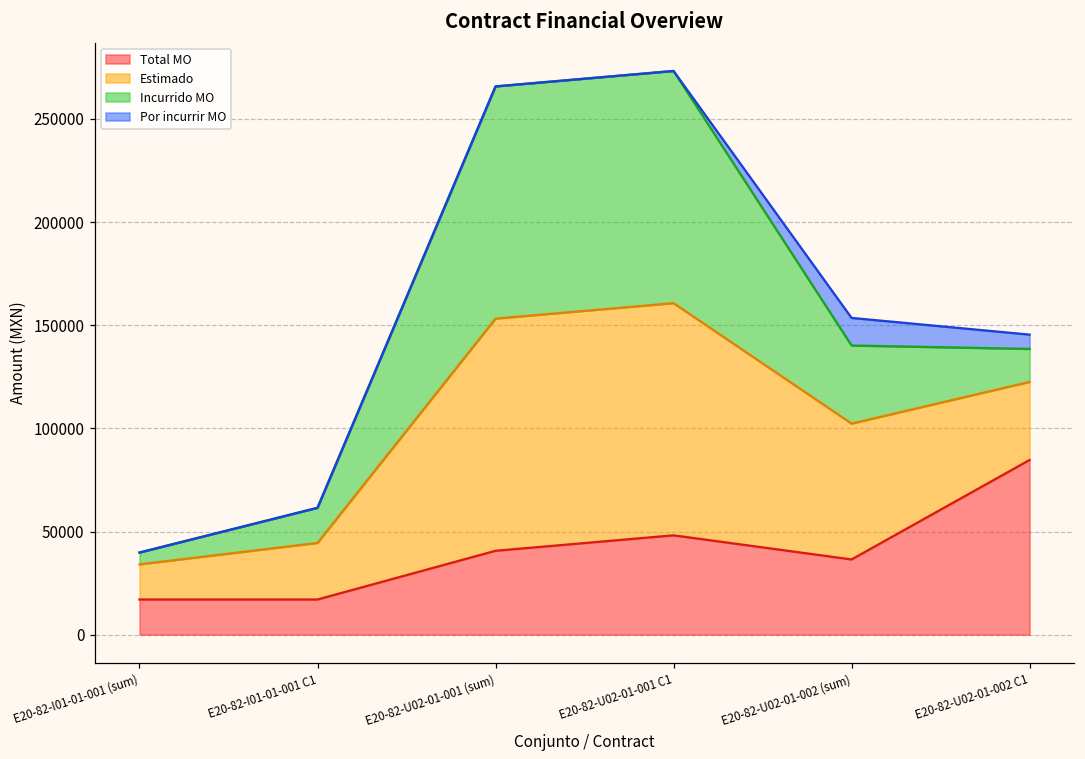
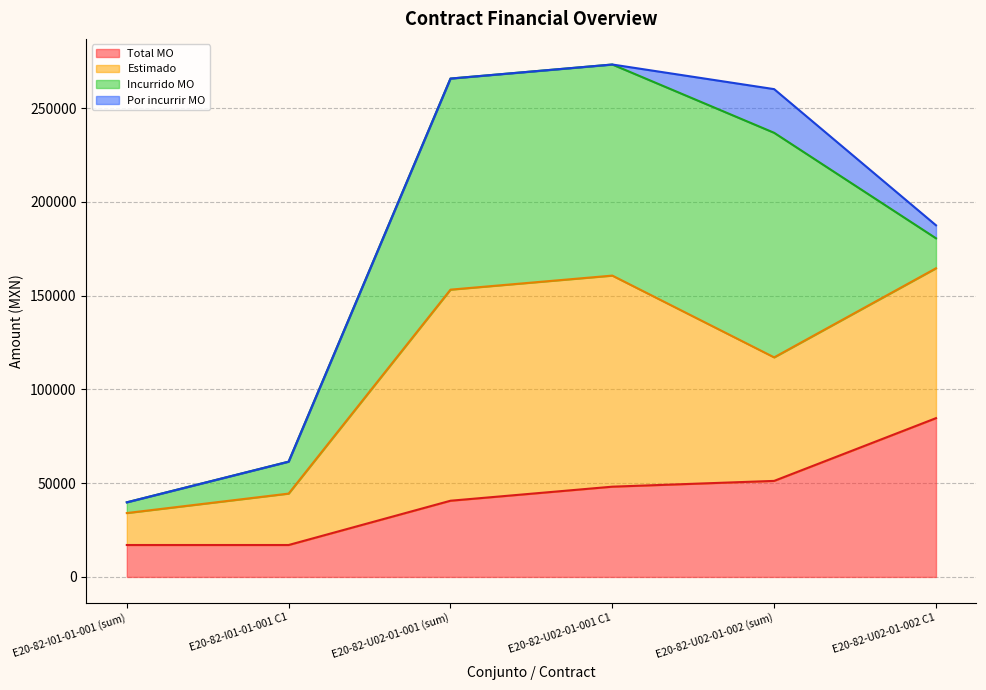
  {
    "Total MO": {
      "E20-82-I01-01-001 (sum)": 17000,
      "E20-82-I01-01-001 C1": 17000,
      "E20-82-U02-01-001 (sum)": 41000,
      "E20-82-U02-01-001 C1": 48000,
-     "E20-82-U02-01-002 (sum)": 36000,
+     "E20-82-U02-01-002 (sum)": 51000,
      "E20-82-U02-01-002 C1": 85000
    },
    "Estimado": {
      "E20-82-I01-01-001 (sum)": 17000,
      "E20-82-I01-01-001 C1": 27000,
      "E20-82-U02-01-001 (sum)": 113000,
      "E20-82-U02-01-001 C1": 113000,
      "E20-82-U02-01-002 (sum)": 66000,
-     "E20-82-U02-01-002 C1": 38000
+     "E20-82-U02-01-002 C1": 80000
    },
    "Incurrido MO": {
-     "E20-82-U02-01-002 (sum)": 38000,
+     "E20-82-U02-01-002 (sum)": 120000,
      "E20-82-U02-01-002 C1": 16000
    },
    "Por incurrir MO": {
-     "E20-82-U02-01-002 (sum)": 13000,
+     "E20-82-U02-01-002 (sum)": 23000,
      "E20-82-U02-01-002 C1": 7000
    }
  }
